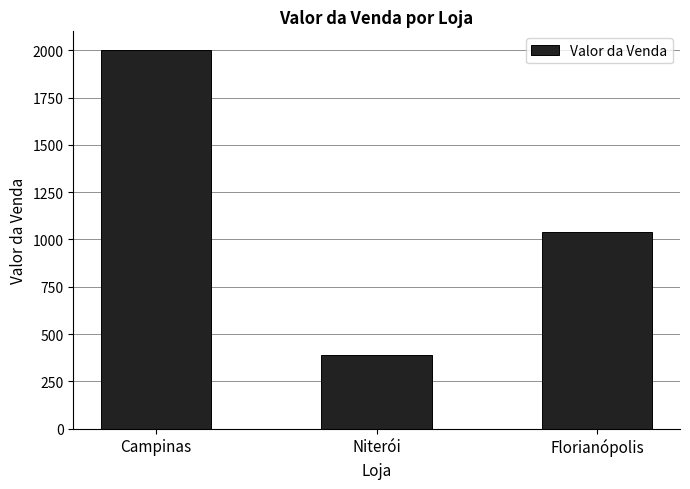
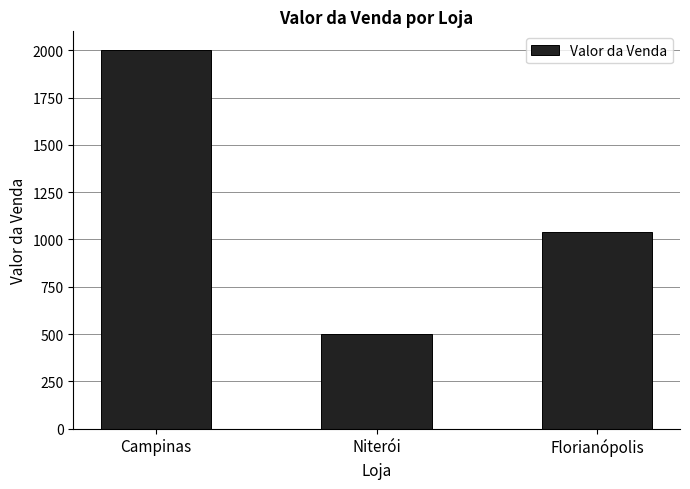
  {
    "Campinas": 2000,
-   "Niterói": 390,
+   "Niterói": 500,
    "Florianópolis": 1040
  }
